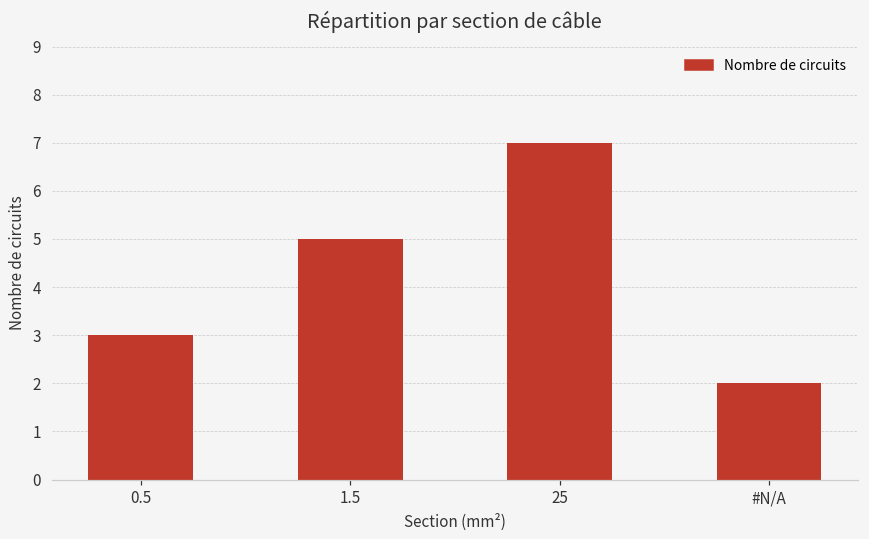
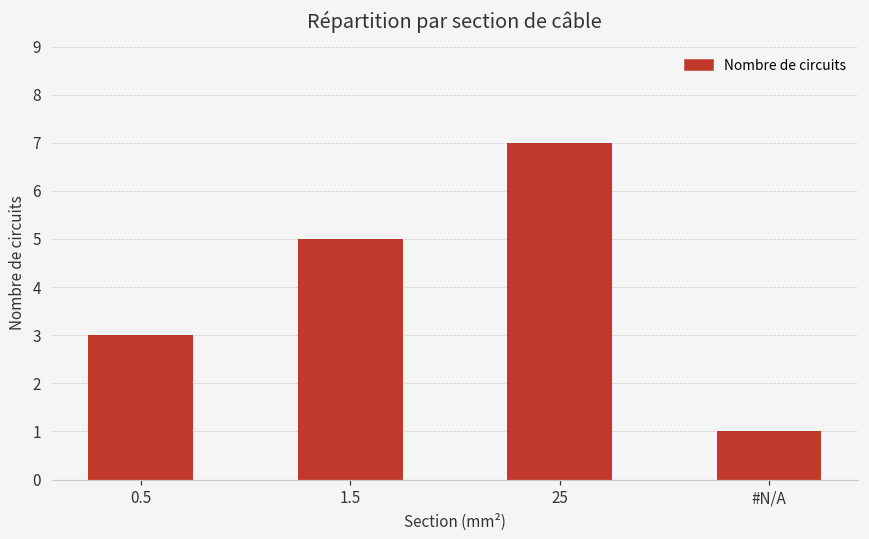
  {
    "0.5": 3,
    "1.5": 5,
    "25": 7,
-   "#N/A": 2
+   "#N/A": 1
  }
